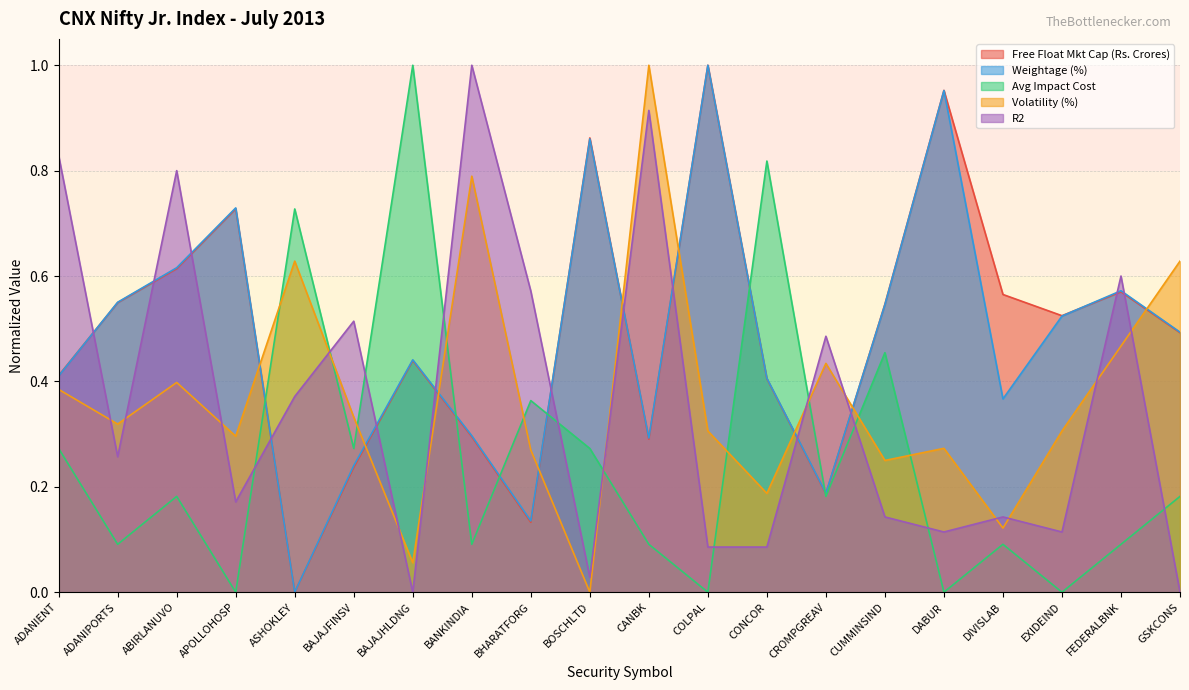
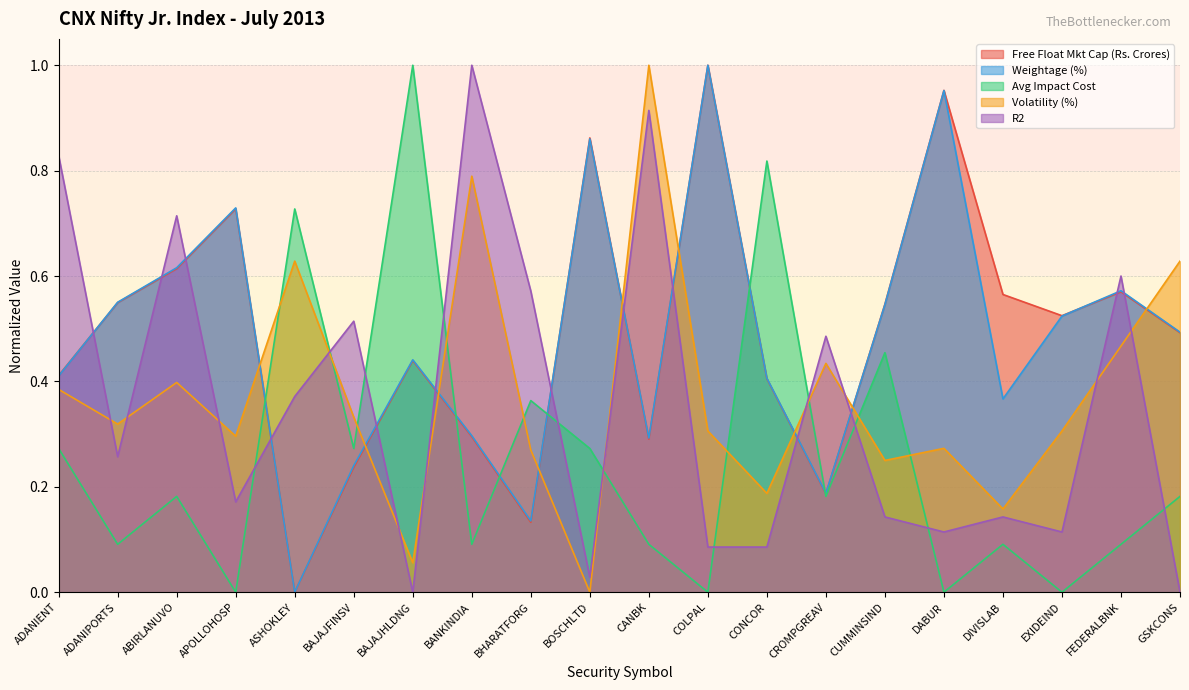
  {
    "Free Float Mkt Cap (Rs. Crores)": {
      "DIVISLAB": 0.56
    },
    "Weightage (%)": {
      "DIVISLAB": 0.37
    },
    "Avg Impact Cost": {
      "ADANIENT": 0.27,
      "ADANIPORTS": 0.09,
      "ABIRLANUVO": 0.18,
      "APOLLOHOSP": 0.00,
      "ASHOKLEY": 0.73,
      "BAJAJFINSV": 0.27,
      "BAJAJHLDNG": 1.00,
      "BANKINDIA": 0.09,
      "BHARATFORG": 0.36,
      "BOSCHLTD": 0.27,
      "CANBK": 0.09,
      "COLPAL": 0.00,
      "CONCOR": 0.82,
      "CROMPGREAV": 0.18,
      "CUMMINSIND": 0.45,
      "DABUR": 0.00,
      "DIVISLAB": 0.09,
      "EXIDEIND": 0.00,
      "FEDERALBNK": 0.09,
      "GSKCONS": 0.18
    },
    "Volatility (%)": {
      "ADANIENT": 0.38,
      "ADANIPORTS": 0.32,
      "ABIRLANUVO": 0.40,
      "APOLLOHOSP": 0.30,
      "ASHOKLEY": 0.63,
      "BAJAJFINSV": 0.33,
      "BAJAJHLDNG": 0.06,
      "BANKINDIA": 0.79,
      "BHARATFORG": 0.27,
      "BOSCHLTD": 0.00,
      "CANBK": 1.00,
      "COLPAL": 0.31,
      "CONCOR": 0.19,
      "CROMPGREAV": 0.43,
      "CUMMINSIND": 0.25,
      "DABUR": 0.27,
-     "DIVISLAB": 0.12,
+     "DIVISLAB": 0.16,
      "EXIDEIND": 0.31,
      "FEDERALBNK": 0.47,
      "GSKCONS": 0.63
    },
    "R2": {
      "ADANIENT": 0.83,
      "ADANIPORTS": 0.26,
-     "ABIRLANUVO": 0.80,
+     "ABIRLANUVO": 0.71,
      "APOLLOHOSP": 0.17,
      "ASHOKLEY": 0.37,
      "BAJAJFINSV": 0.51,
      "BAJAJHLDNG": 0.00,
      "BANKINDIA": 1.00,
      "BHARATFORG": 0.57,
      "BOSCHLTD": 0.03,
      "CANBK": 0.91,
      "COLPAL": 0.09,
      "CONCOR": 0.09,
      "CROMPGREAV": 0.49,
      "CUMMINSIND": 0.14,
      "DABUR": 0.11,
      "DIVISLAB": 0.14,
      "EXIDEIND": 0.11,
      "FEDERALBNK": 0.60,
      "GSKCONS": 0.00
    }
  }
